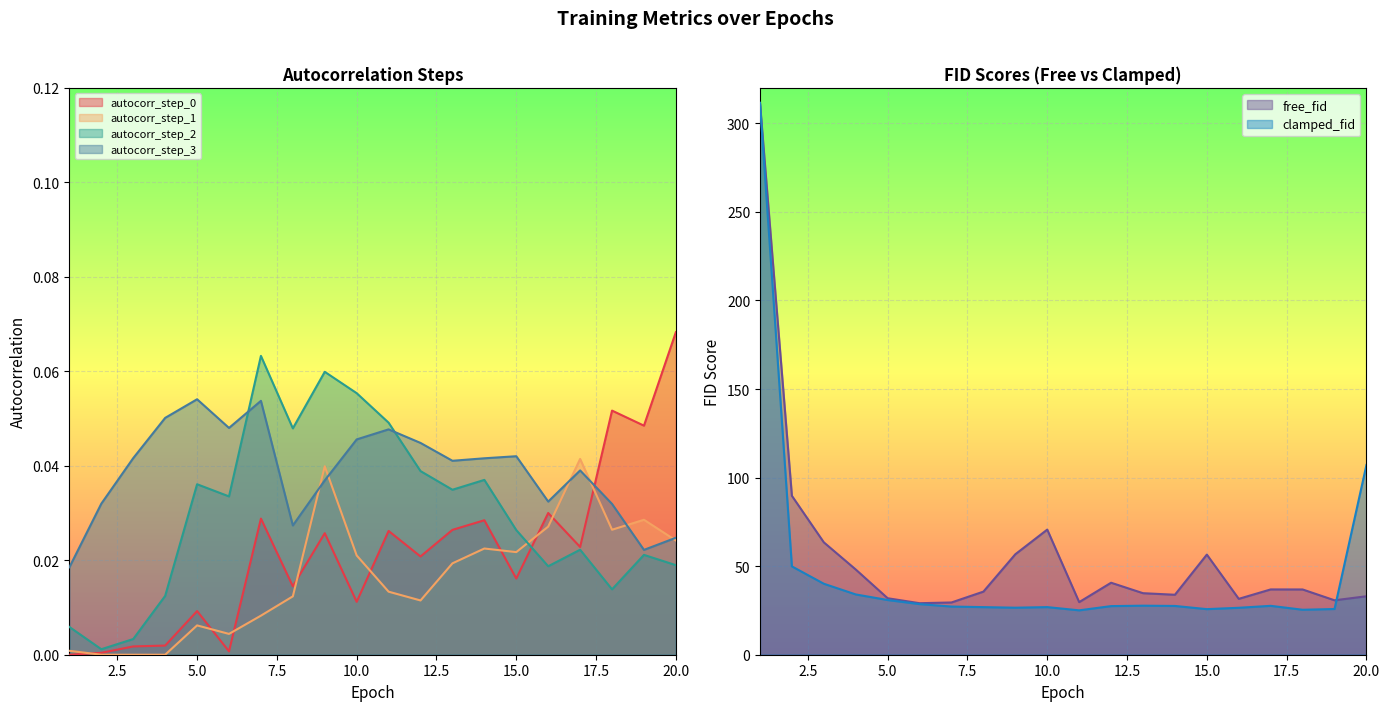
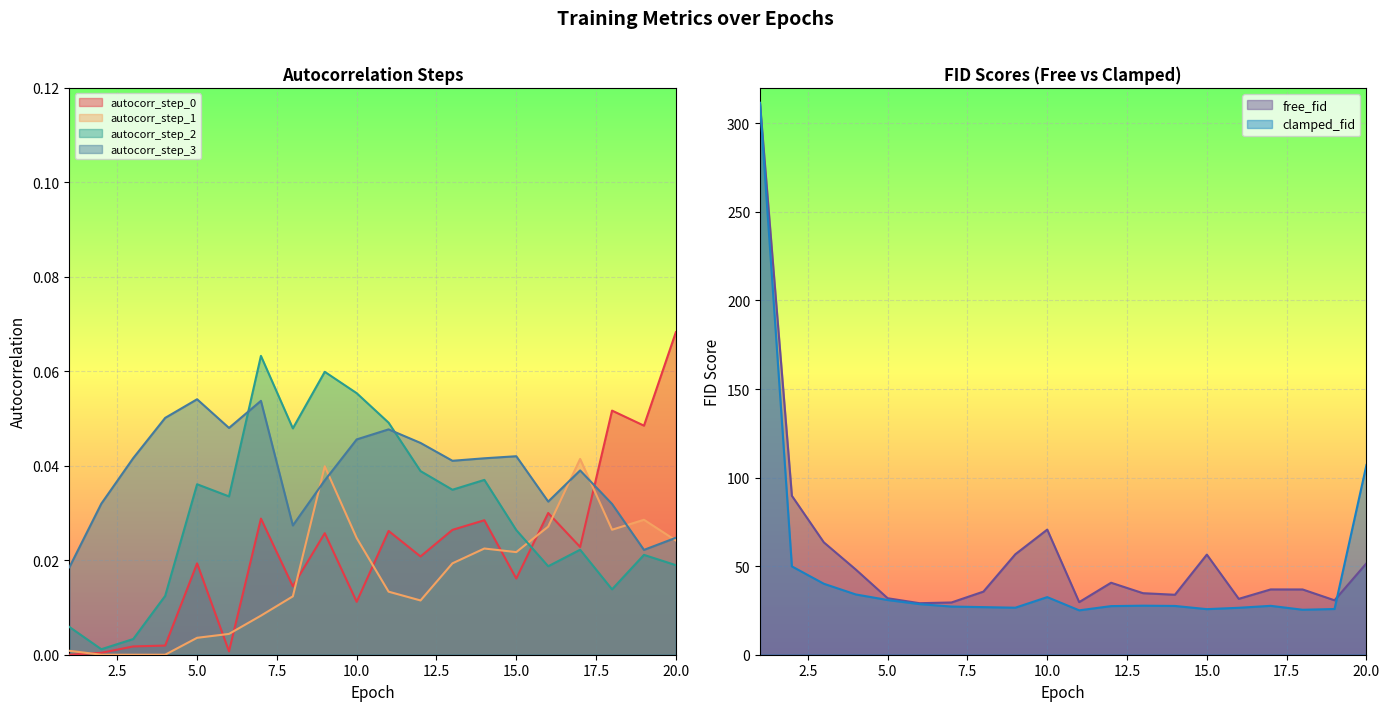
  {
    "Autocorrelation Steps": {
      "autocorr_step_0": {
-       "5.0": 0.009,
+       "5.0": 0.019,
        "10.0": 0.011,
        "15.0": 0.016,
        "20.0": 0.068
      },
      "autocorr_step_1": {
-       "5.0": 0.006,
-       "10.0": 0.021,
+       "5.0": 0.004,
+       "10.0": 0.025,
        "15.0": 0.022,
        "20.0": 0.024
      }
    },
    "FID Scores (Free vs Clamped)": {
      "free_fid": {
        "10.0": 71,
        "15.0": 57,
-       "20.0": 33
+       "20.0": 52
      },
      "clamped_fid": {
-       "10.0": 27,
+       "10.0": 33,
        "15.0": 26,
        "20.0": 107
      }
    }
  }
